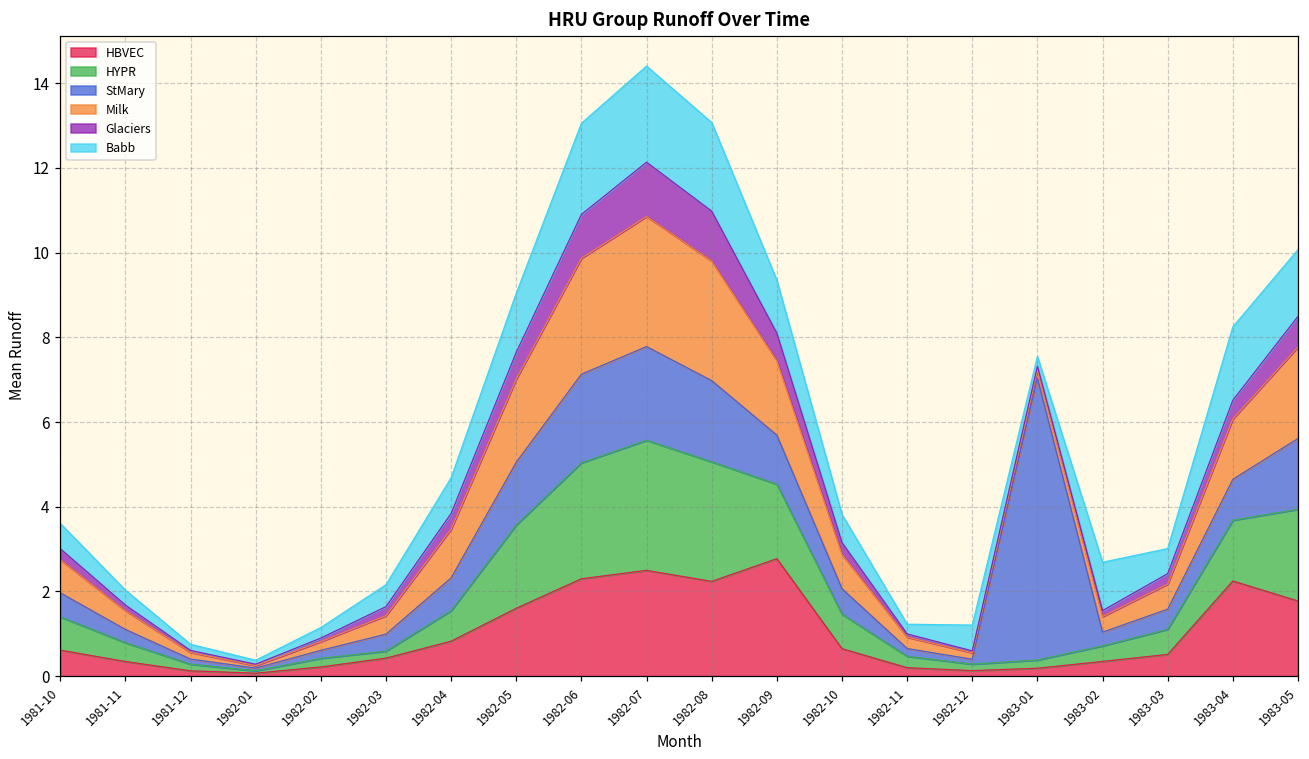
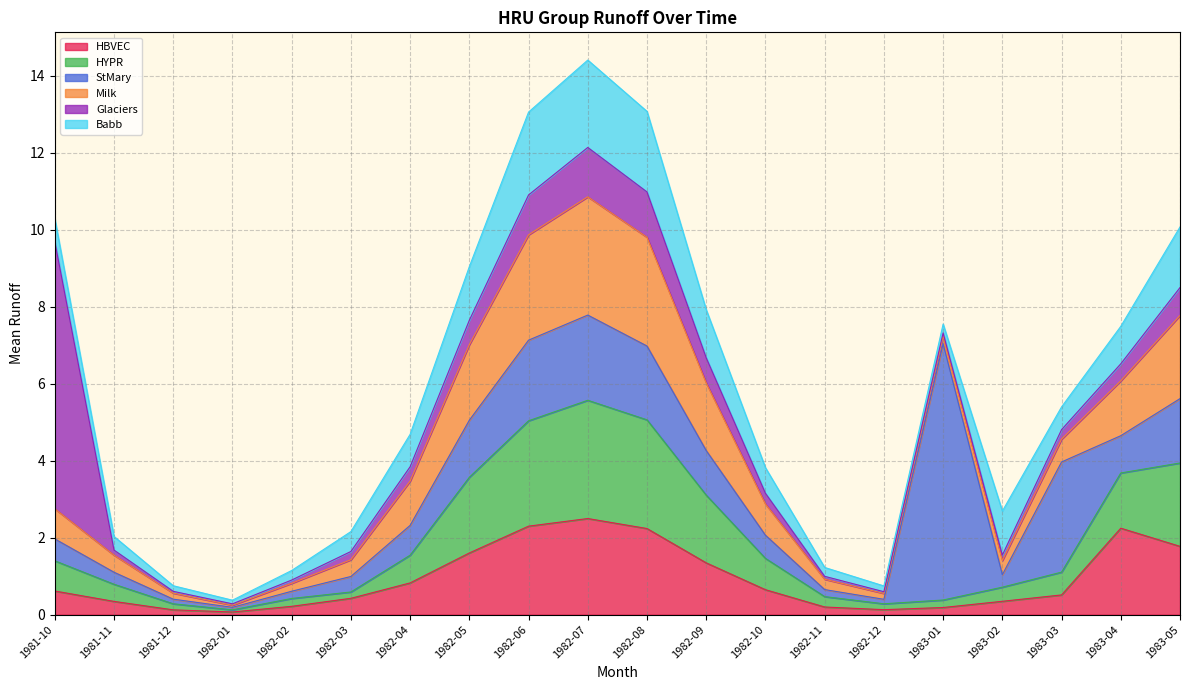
  {
    "HBVEC": {
      "1981-10": 0.6,
      "1981-11": 0.3,
      "1981-12": 0.1,
      "1982-02": 0.2,
      "1982-03": 0.4,
      "1982-04": 0.8,
      "1982-05": 1.6,
      "1982-06": 2.3,
      "1982-07": 2.5,
      "1982-08": 2.2,
-     "1982-09": 2.8,
+     "1982-09": 1.3,
      "1982-10": 0.6,
      "1982-11": 0.2,
      "1982-12": 0.1,
      "1983-01": 0.2,
      "1983-02": 0.3,
      "1983-03": 0.5,
      "1983-04": 2.2,
      "1983-05": 1.8
    },
    "HYPR": {
      "1981-10": 0.8,
      "1981-11": 0.4,
      "1981-12": 0.2,
      "1982-02": 0.2,
      "1982-03": 0.2,
      "1982-04": 0.7,
      "1982-05": 2.0,
      "1982-06": 2.7,
      "1982-07": 3.1,
      "1982-08": 2.8,
      "1982-09": 1.8,
      "1982-10": 0.8,
      "1982-11": 0.3,
      "1982-12": 0.2,
      "1983-01": 0.2,
      "1983-02": 0.4,
      "1983-03": 0.6,
      "1983-04": 1.4,
      "1983-05": 2.2
    },
    "StMary": {
      "1981-10": 0.6,
      "1981-11": 0.3,
      "1981-12": 0.1,
      "1982-02": 0.2,
      "1982-03": 0.4,
      "1982-04": 0.8,
      "1982-05": 1.5,
      "1982-06": 2.1,
      "1982-07": 2.2,
      "1982-08": 1.9,
      "1982-09": 1.2,
      "1982-10": 0.6,
      "1982-11": 0.2,
      "1982-12": 0.1,
      "1983-01": 6.7,
      "1983-02": 0.3,
-     "1983-03": 0.5,
+     "1983-03": 2.9,
      "1983-04": 1.0,
      "1983-05": 1.7
    },
    "Milk": {
      "1981-10": 0.8,
      "1981-11": 0.4,
      "1982-02": 0.2,
      "1982-03": 0.4,
      "1982-04": 1.2,
      "1982-05": 2.0,
      "1982-06": 2.7,
      "1982-07": 3.1,
      "1982-08": 2.8,
      "1982-09": 1.8,
      "1982-10": 0.8,
      "1982-11": 0.3,
      "1983-01": 0.2,
      "1983-02": 0.4,
      "1983-03": 0.6,
      "1983-04": 1.4,
      "1983-05": 2.2
    },
    "Glaciers": {
-     "1981-10": 0.3,
+     "1981-10": 6.9,
      "1981-11": 0.1,
      "1982-02": 0.1,
      "1982-03": 0.2,
      "1982-04": 0.4,
      "1982-05": 0.6,
      "1982-06": 1.0,
      "1982-07": 1.3,
      "1982-08": 1.2,
      "1982-09": 0.7,
      "1982-10": 0.3,
      "1982-11": 0.1,
      "1983-01": 0.1,
      "1983-02": 0.1,
      "1983-03": 0.2,
      "1983-04": 0.4,
      "1983-05": 0.7
    },
    "Babb": {
      "1981-10": 0.6,
      "1981-11": 0.4,
      "1981-12": 0.1,
      "1982-01": 0.1,
      "1982-02": 0.2,
      "1982-03": 0.5,
      "1982-04": 0.8,
      "1982-05": 1.4,
      "1982-06": 2.2,
      "1982-07": 2.3,
      "1982-08": 2.1,
      "1982-09": 1.2,
      "1982-10": 0.7,
      "1982-11": 0.2,
-     "1982-12": 0.6,
+     "1982-12": 0.2,
      "1983-01": 0.2,
      "1983-02": 1.1,
      "1983-03": 0.6,
-     "1983-04": 1.7,
+     "1983-04": 1.0,
      "1983-05": 1.6
    }
  }
